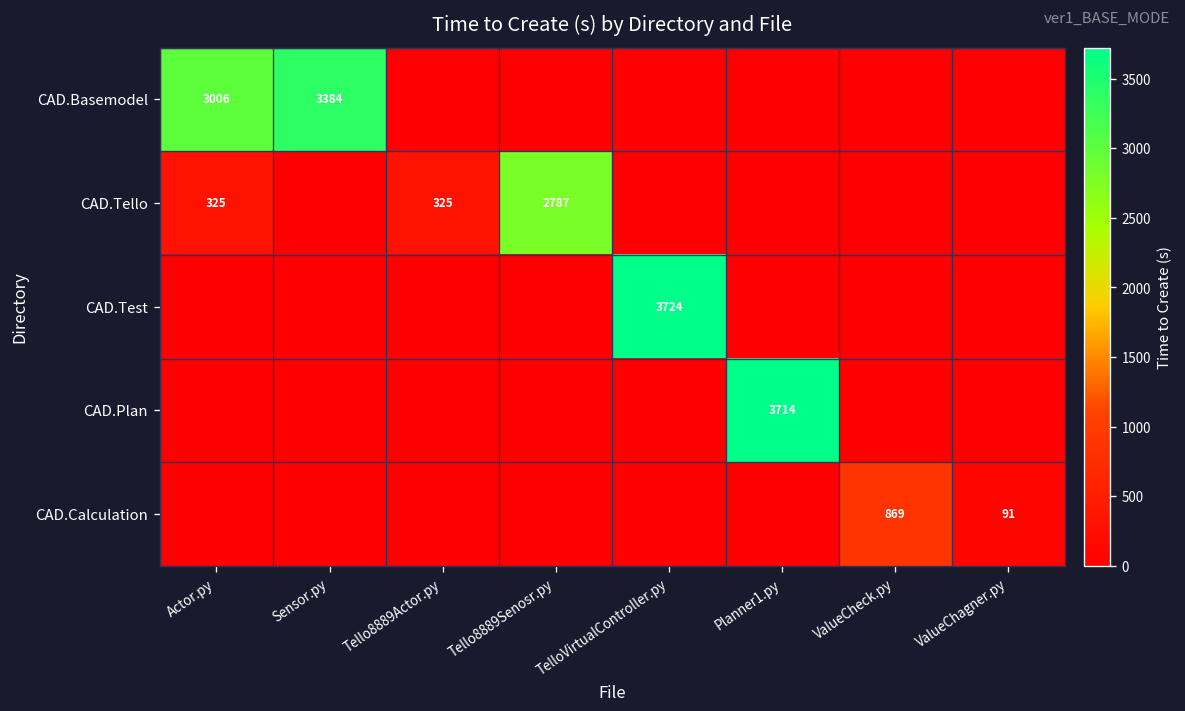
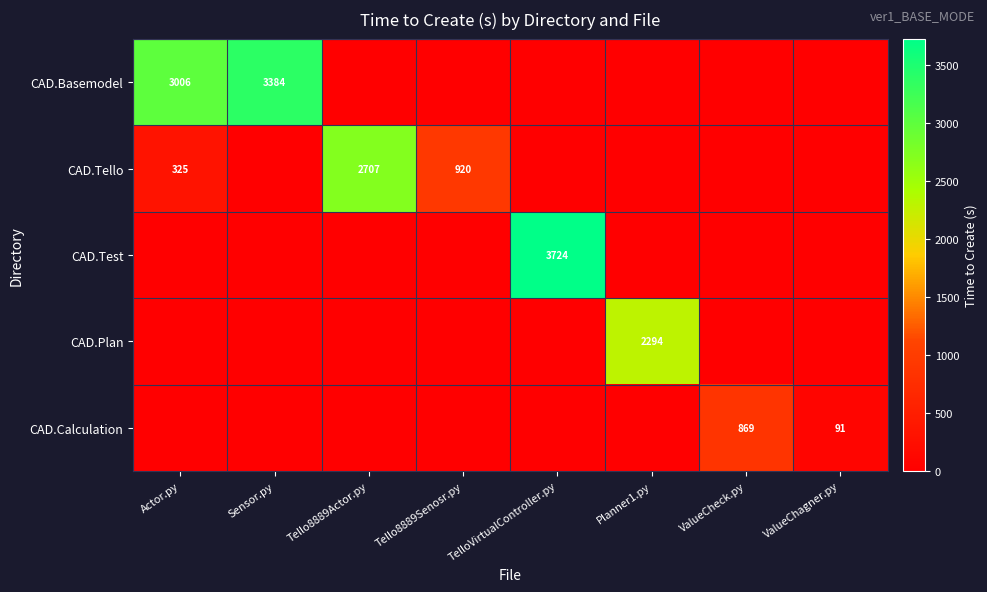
  {
    "CAD.Basemodel": {
      "Actor.py": 3006,
      "Sensor.py": 3384
    },
    "CAD.Tello": {
      "Actor.py": 325,
-     "Tello8889Actor.py": 325,
-     "Tello8889Senosr.py": 2787
+     "Tello8889Actor.py": 2707,
+     "Tello8889Senosr.py": 920
    },
    "CAD.Test": {
      "TelloVirtualController.py": 3724
    },
    "CAD.Plan": {
-     "Planner1.py": 3714
+     "Planner1.py": 2294
    },
    "CAD.Calculation": {
      "ValueCheck.py": 869,
      "ValueChagner.py": 91
    }
  }
